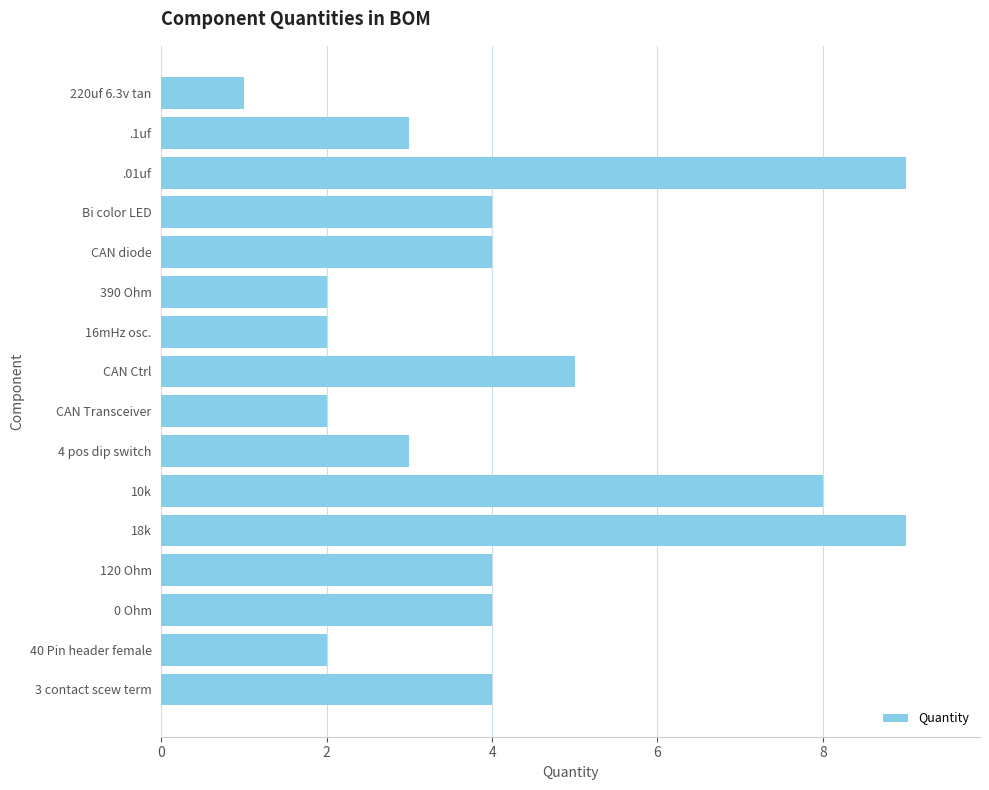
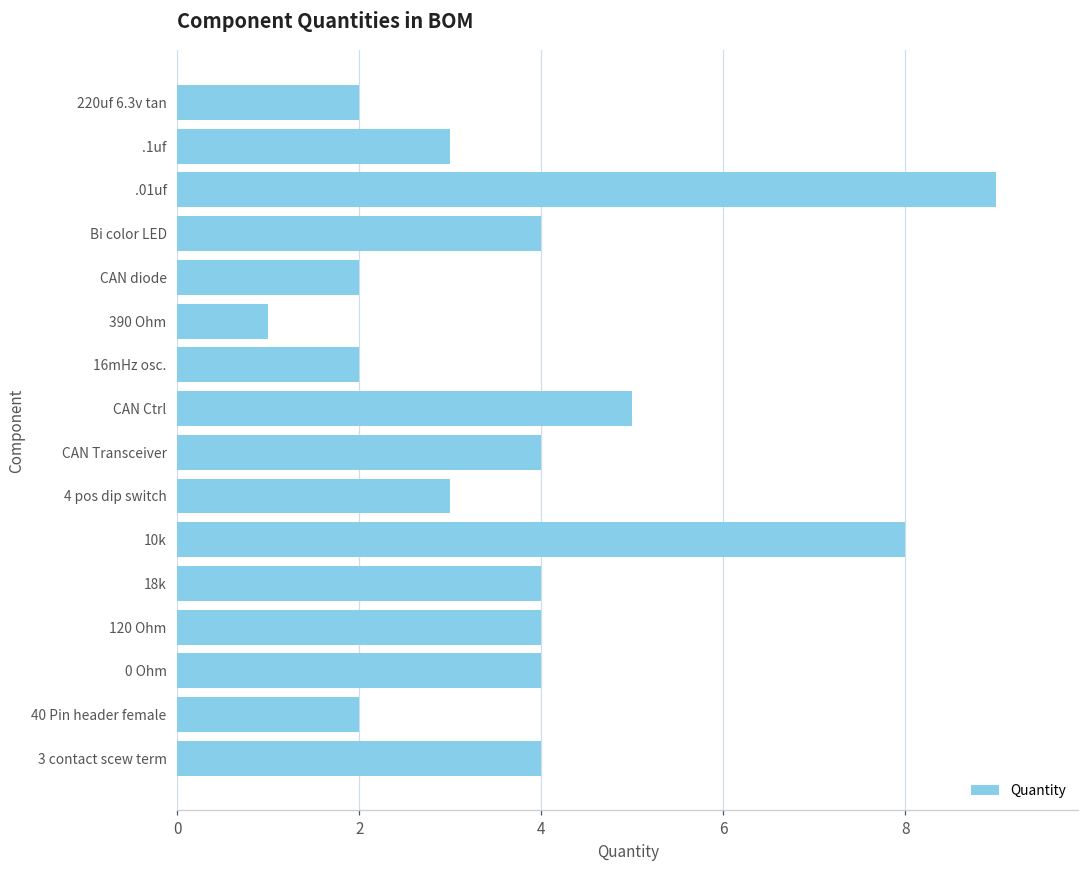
  {
-   "220uf 6.3v tan": 1,
+   "220uf 6.3v tan": 2,
    ".1uf": 3,
    ".01uf": 9,
    "Bi color LED": 4,
-   "CAN diode": 4,
-   "390 Ohm": 2,
+   "CAN diode": 2,
+   "390 Ohm": 1,
    "16mHz osc.": 2,
    "CAN Ctrl": 5,
-   "CAN Transceiver": 2,
+   "CAN Transceiver": 4,
    "4 pos dip switch": 3,
    "10k": 8,
-   "18k": 9,
+   "18k": 4,
    "120 Ohm": 4,
    "0 Ohm": 4,
    "40 Pin header female": 2,
    "3 contact scew term": 4
  }
